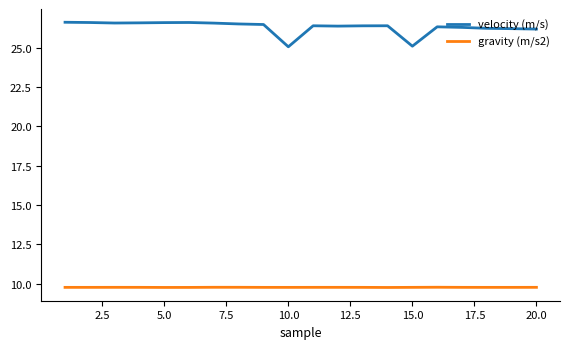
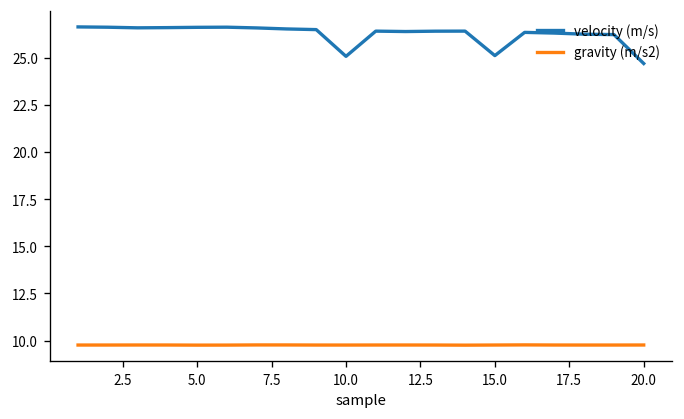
  {
    "velocity (m/s)": {
      "5.0": 26.6,
      "10.0": 25.1,
      "15.0": 25.1,
-     "20.0": 26.2
+     "20.0": 24.7
    },
    "gravity (m/s2)": {
      "5.0": 9.8,
      "10.0": 9.8,
      "15.0": 9.8,
      "20.0": 9.8
    }
  }
